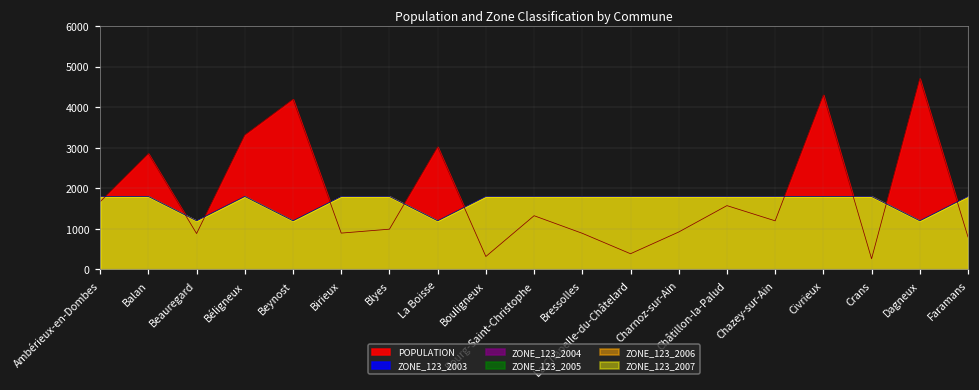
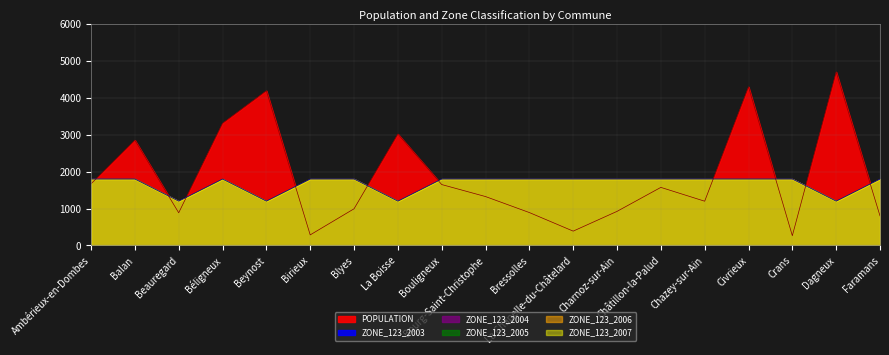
  {
    "POPULATION": {
      "Ambérieux-en-Dombes": 1700,
      "Balan": 2900,
      "Beauregard": 900,
      "Béligneux": 3300,
      "Beynost": 4200,
-     "Birieux": 900,
+     "Birieux": 300,
      "Blyes": 1000,
      "La Boisse": 3000,
-     "Bouligneux": 300,
+     "Bouligneux": 1700,
      "Bourg-Saint-Christophe": 1300,
      "Bressolles": 900,
      "La Chapelle-du-Châtelard": 400,
      "Charnoz-sur-Ain": 900,
      "Châtillon-la-Palud": 1600,
      "Chazey-sur-Ain": 1200,
      "Civrieux": 4300,
      "Crans": 300,
      "Dagneux": 4700,
      "Faramans": 800
    },
    "ZONE_123_2007": {
      "Ambérieux-en-Dombes": 1800,
      "Balan": 1800,
      "Beauregard": 1200,
      "Béligneux": 1800,
      "Beynost": 1200,
      "Birieux": 1800,
      "Blyes": 1800,
      "La Boisse": 1200,
      "Bouligneux": 1800,
      "Bourg-Saint-Christophe": 1800,
      "Bressolles": 1800,
      "La Chapelle-du-Châtelard": 1800,
      "Charnoz-sur-Ain": 1800,
      "Châtillon-la-Palud": 1800,
      "Chazey-sur-Ain": 1800,
      "Civrieux": 1800,
      "Crans": 1800,
      "Dagneux": 1200,
      "Faramans": 1800
    }
  }
